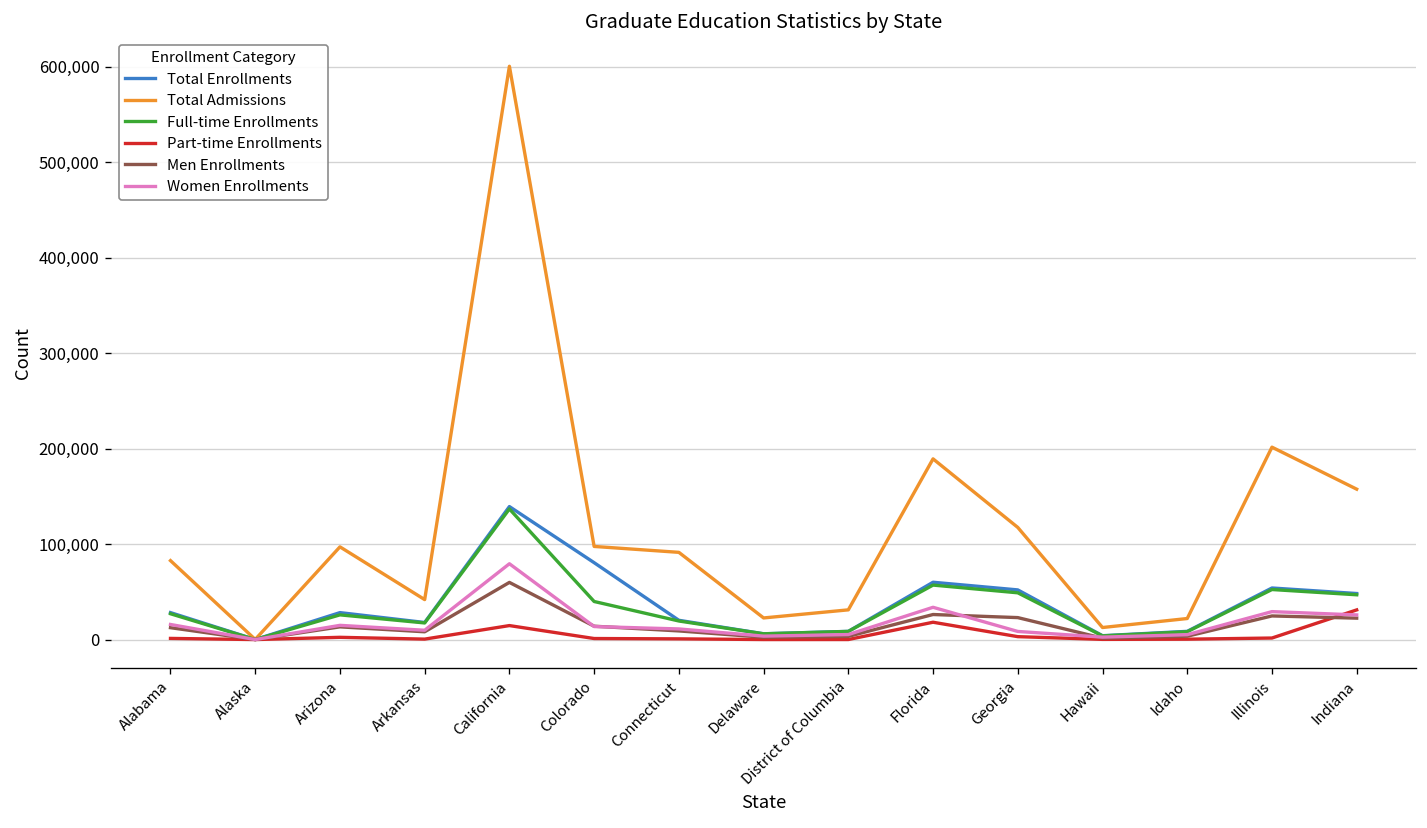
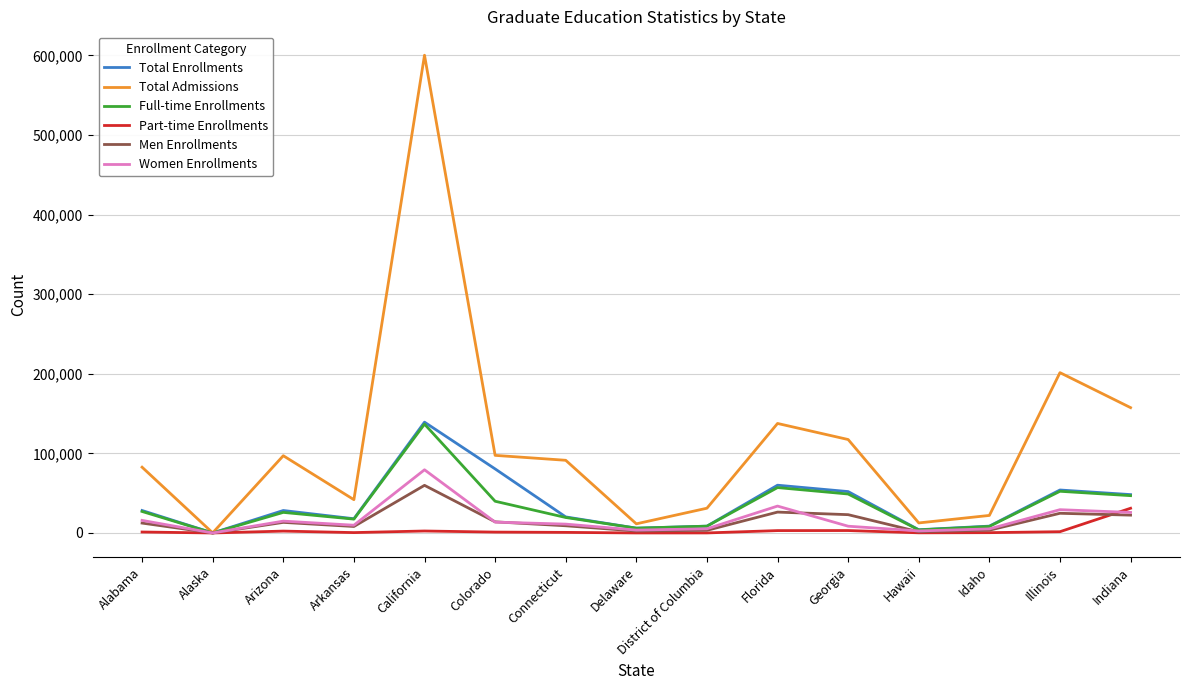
  {
    "Total Enrollments": {
      "Colorado": "80,000"
    },
    "Total Admissions": {
      "Alabama": "80,000",
      "Arizona": "100,000",
      "Arkansas": "40,000",
      "California": "600,000",
      "Colorado": "100,000",
      "Connecticut": "90,000",
-     "Delaware": "20,000",
+     "Delaware": "10,000",
      "District of Columbia": "30,000",
-     "Florida": "190,000",
+     "Florida": "140,000",
      "Georgia": "120,000",
      "Hawaii": "10,000",
      "Idaho": "20,000",
      "Illinois": "200,000",
      "Indiana": "160,000"
    },
    "Full-time Enrollments": {
      "Colorado": "40,000"
    },
    "Part-time Enrollments": {
      "Alabama": "0",
      "Arizona": "0",
      "Arkansas": "0",
-     "California": "10,000",
+     "California": "0",
      "Colorado": "0",
      "Connecticut": "0",
      "District of Columbia": "0",
-     "Florida": "20,000",
+     "Florida": "0",
      "Georgia": "0",
      "Illinois": "0",
      "Indiana": "30,000"
    },
    "Men Enrollments": {
      "Alabama": "10,000",
      "California": "60,000",
      "Florida": "30,000",
      "Georgia": "20,000",
      "Illinois": "20,000",
      "Indiana": "20,000"
    },
    "Women Enrollments": {
      "Alabama": "20,000",
      "California": "80,000",
      "Florida": "30,000",
      "Georgia": "10,000",
      "Illinois": "30,000",
      "Indiana": "30,000"
    }
  }
